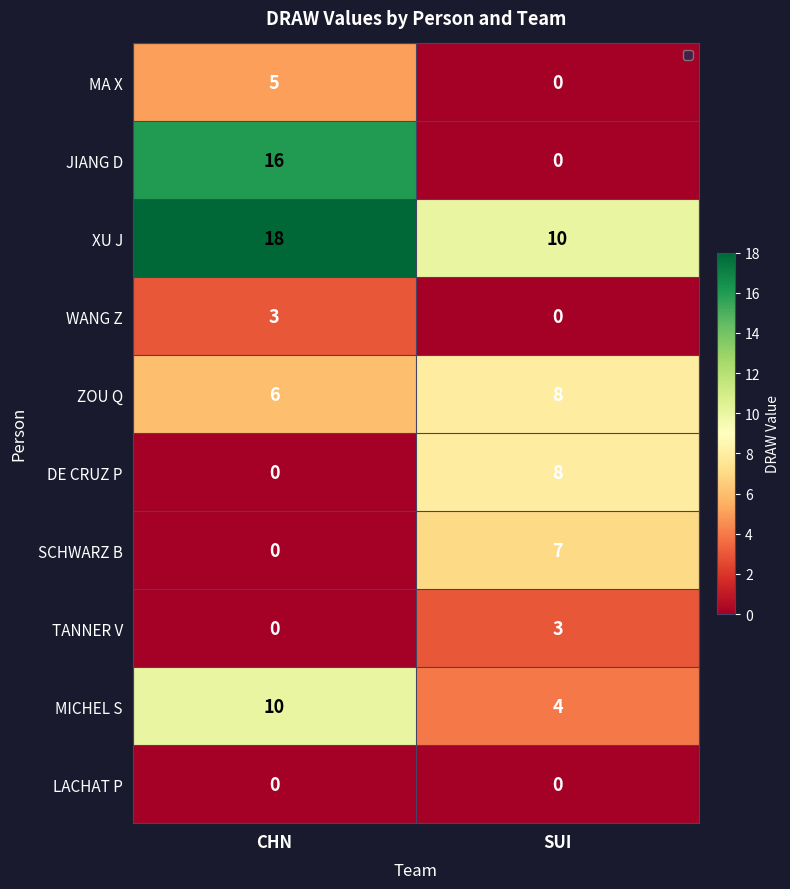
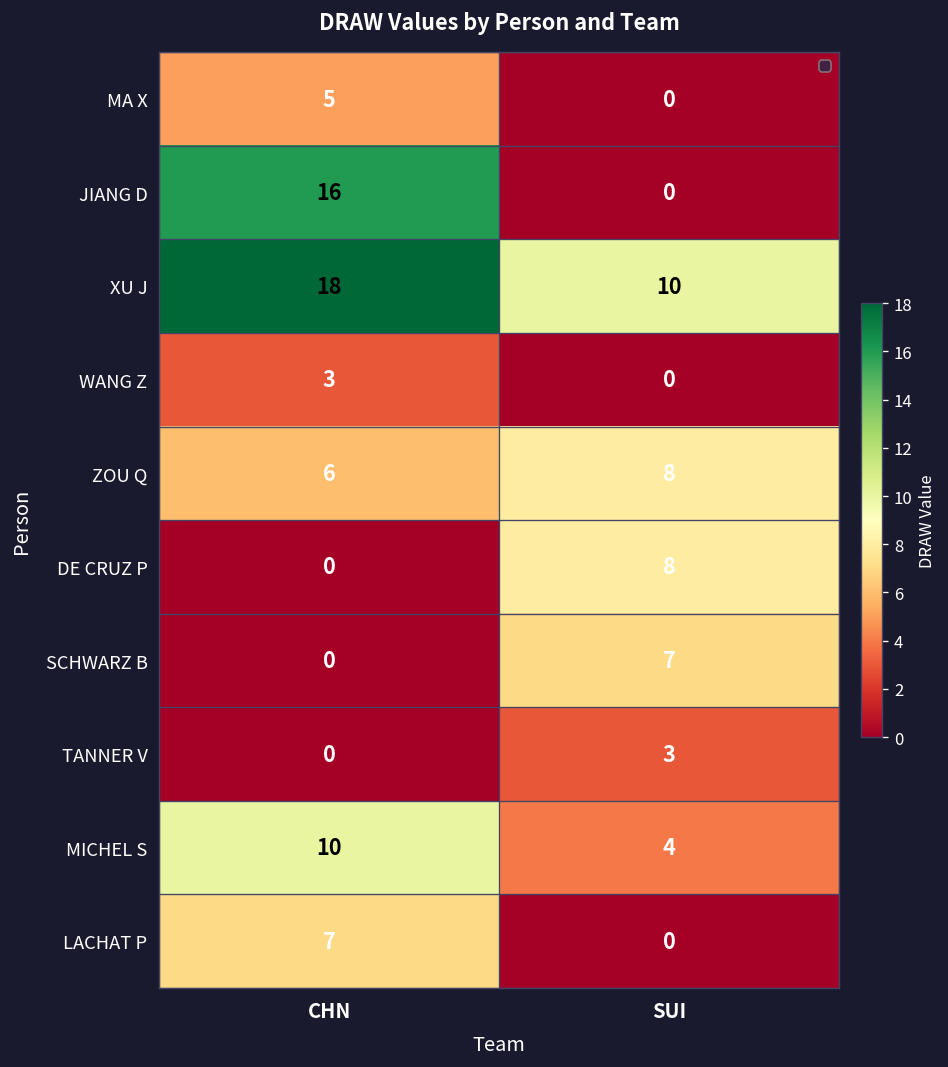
  {
    "MA X": {
      "CHN": 5,
      "SUI": 0
    },
    "JIANG D": {
      "CHN": 16,
      "SUI": 0
    },
    "XU J": {
      "CHN": 18,
      "SUI": 10
    },
    "WANG Z": {
      "CHN": 3,
      "SUI": 0
    },
    "ZOU Q": {
      "CHN": 6,
      "SUI": 8
    },
    "DE CRUZ P": {
      "CHN": 0,
      "SUI": 8
    },
    "SCHWARZ B": {
      "CHN": 0,
      "SUI": 7
    },
    "TANNER V": {
      "CHN": 0,
      "SUI": 3
    },
    "MICHEL S": {
      "CHN": 10,
      "SUI": 4
    },
    "LACHAT P": {
-     "CHN": 0,
+     "CHN": 7,
      "SUI": 0
    }
  }
